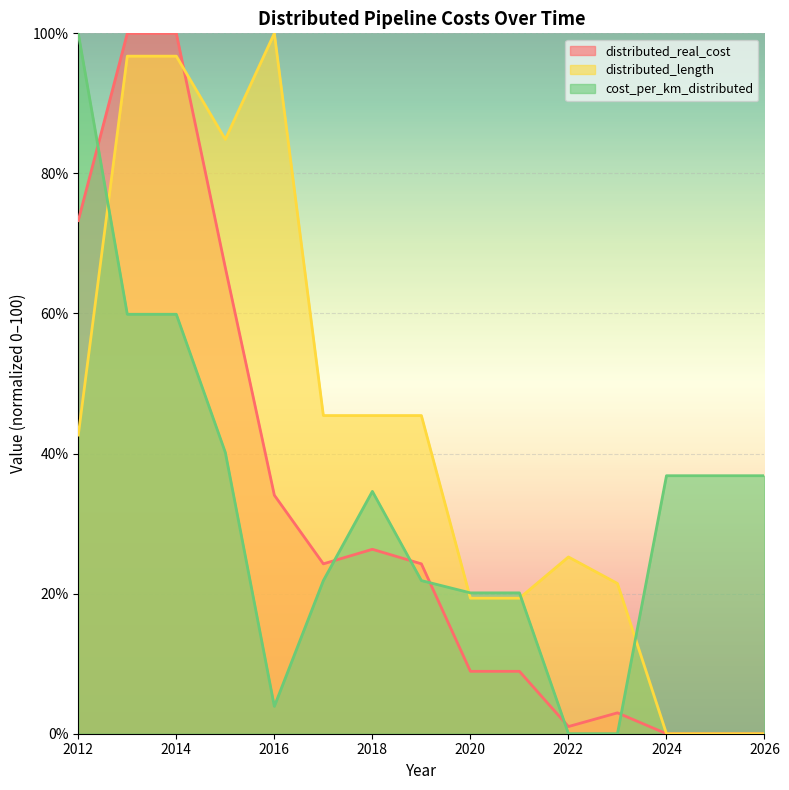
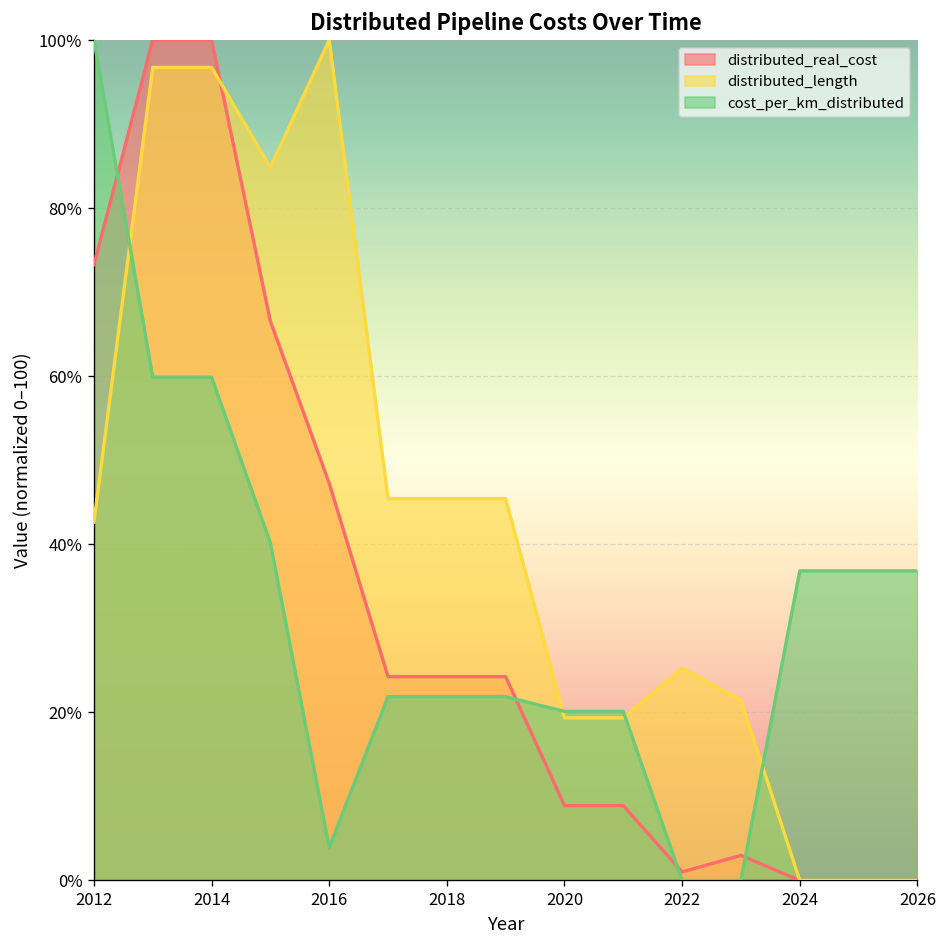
  {
    "distributed_real_cost": {
      "2012": "73%",
      "2014": "100%",
-     "2016": "34%",
-     "2018": "26%",
+     "2016": "47%",
+     "2018": "24%",
      "2020": "9%",
      "2022": "1%"
    },
    "distributed_length": {
      "2012": "43%",
      "2014": "97%",
      "2016": "100%",
      "2018": "45%",
      "2020": "19%",
      "2022": "25%"
    },
    "cost_per_km_distributed": {
      "2012": "100%",
      "2014": "60%",
      "2016": "4%",
-     "2018": "35%",
+     "2018": "22%",
      "2020": "20%",
      "2022": "0%",
      "2024": "37%",
      "2026": "37%"
    }
  }
